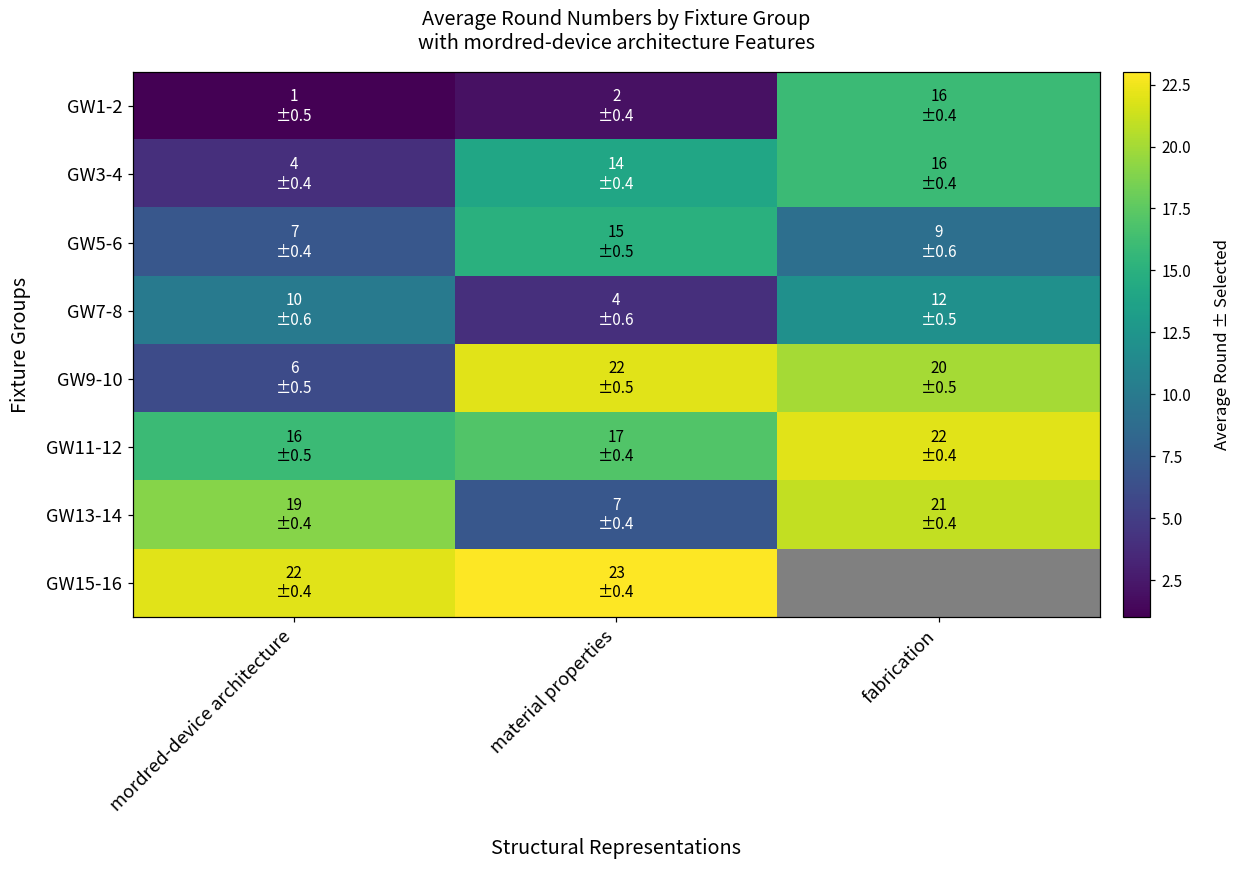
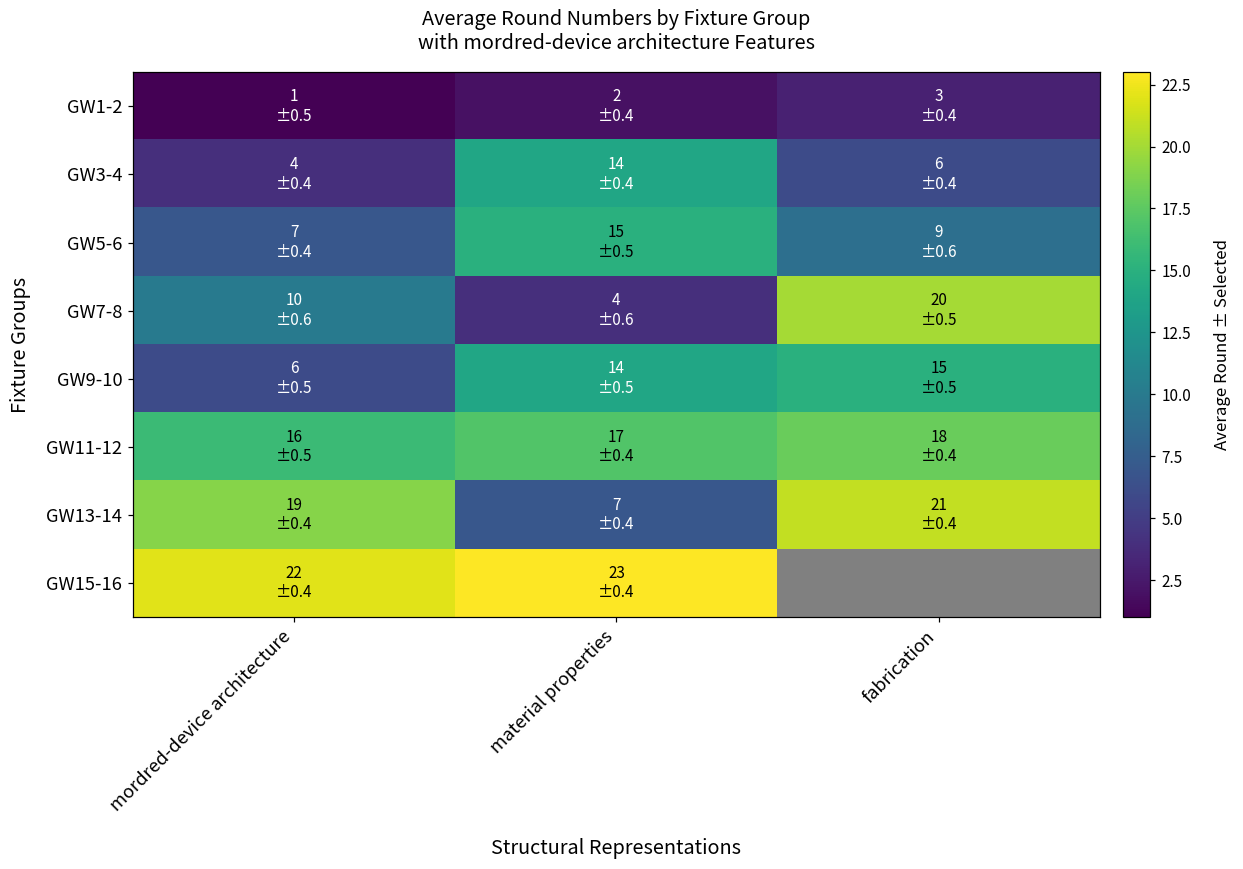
  {
    "GW1-2": {
-     "fabrication": 16
+     "fabrication": 3
    },
    "GW3-4": {
-     "fabrication": 16
+     "fabrication": 6
    },
    "GW7-8": {
-     "fabrication": 12
+     "fabrication": 20
    },
    "GW9-10": {
-     "material properties": 22,
-     "fabrication": 20
+     "material properties": 14,
+     "fabrication": 15
    },
    "GW11-12": {
-     "fabrication": 22
+     "fabrication": 18
    }
  }
